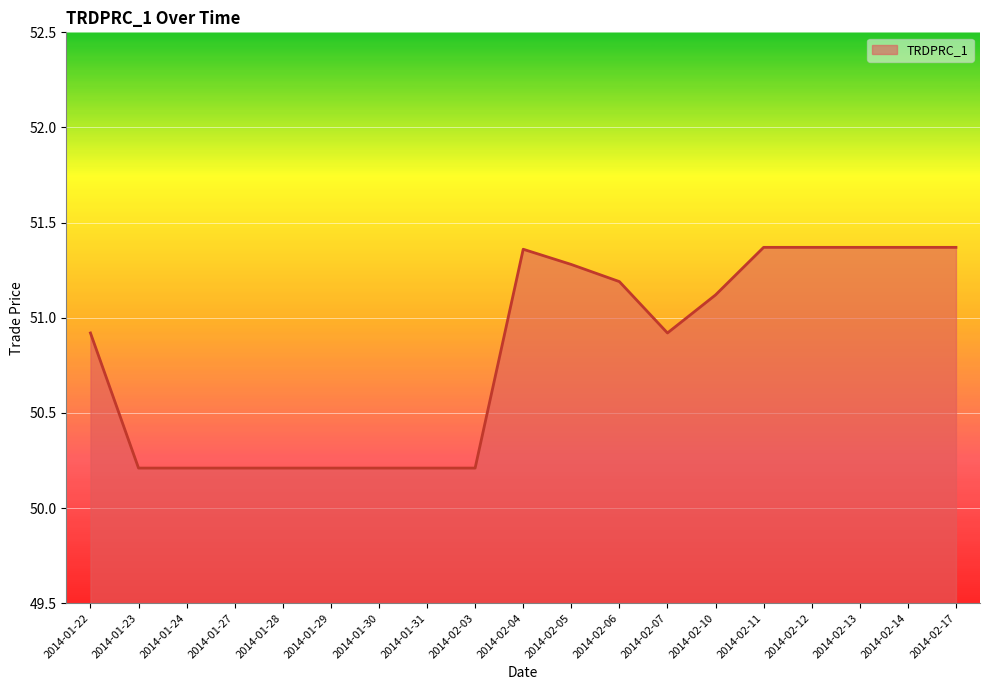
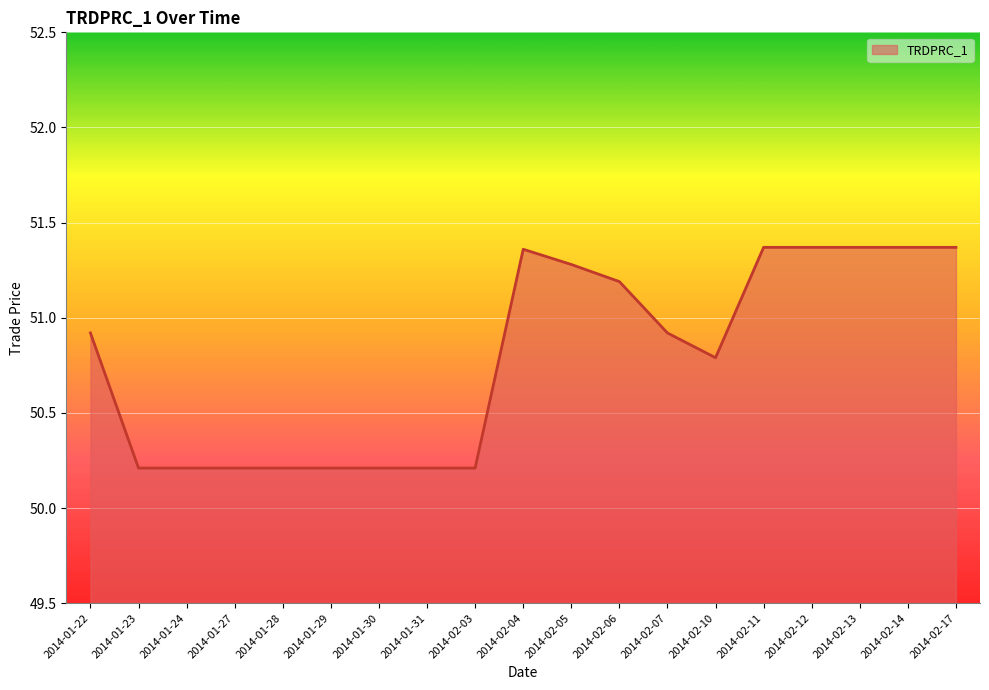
  {
    "2014-01-22": 50.92,
    "2014-01-23": 50.21,
    "2014-01-24": 50.21,
    "2014-01-27": 50.21,
    "2014-01-28": 50.21,
    "2014-01-29": 50.21,
    "2014-01-30": 50.21,
    "2014-01-31": 50.21,
    "2014-02-03": 50.21,
    "2014-02-04": 51.36,
    "2014-02-05": 51.28,
    "2014-02-06": 51.19,
    "2014-02-07": 50.92,
-   "2014-02-10": 51.12,
+   "2014-02-10": 50.79,
    "2014-02-11": 51.37,
    "2014-02-12": 51.37,
    "2014-02-13": 51.37,
    "2014-02-14": 51.37,
    "2014-02-17": 51.37
  }
